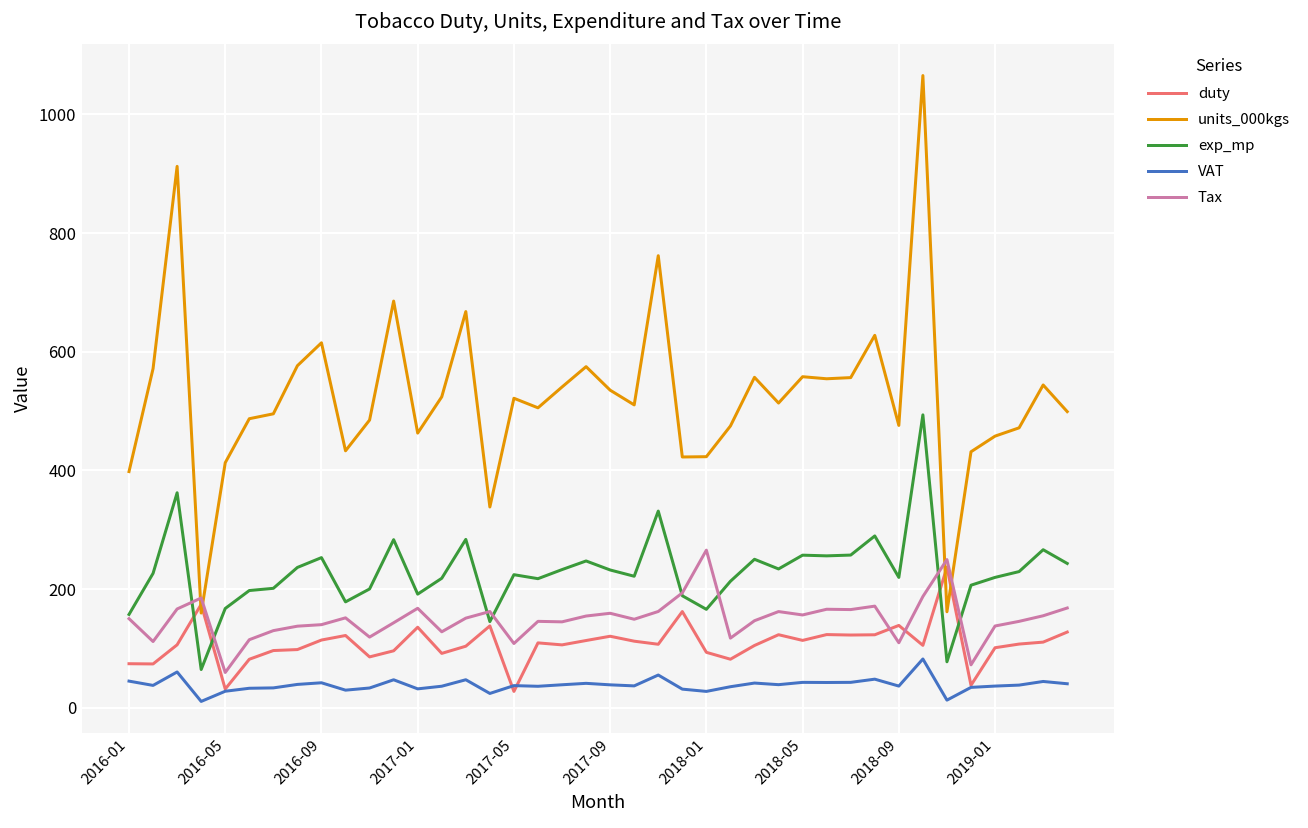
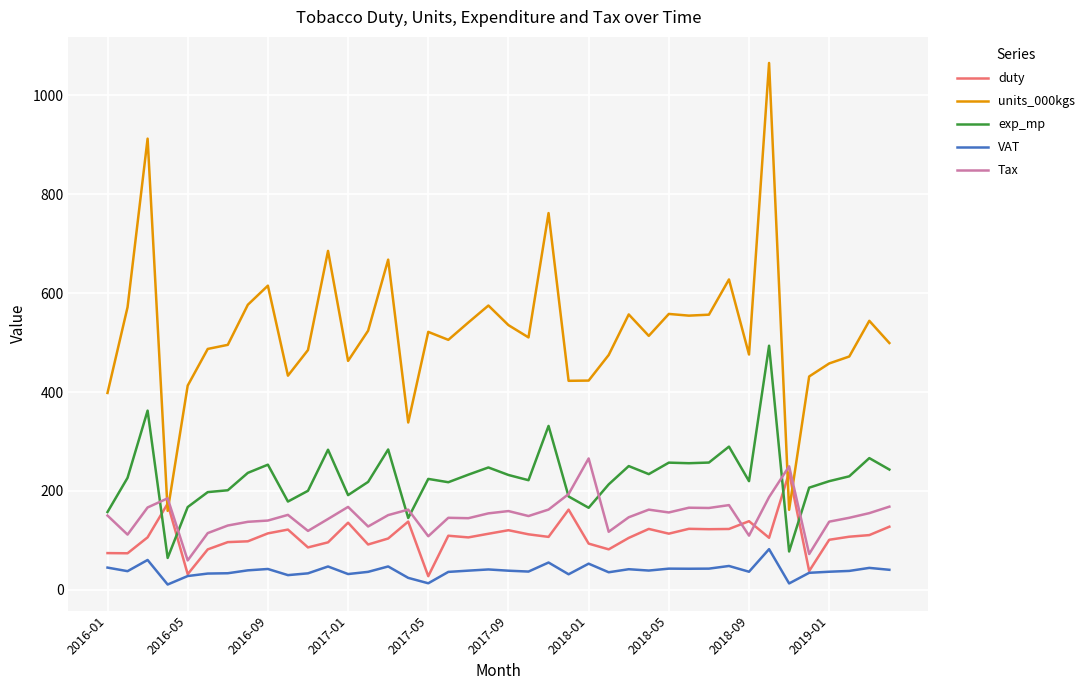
  {
    "duty": {
      "2016-01": 70,
      "2016-09": 110,
      "2017-01": 140,
      "2017-05": 30,
      "2017-09": 120,
      "2018-01": 90,
      "2018-05": 110,
      "2018-09": 140,
      "2019-01": 100
    },
    "units_000kgs": {
      "2016-01": 400,
      "2016-05": 410,
      "2016-09": 620,
      "2017-01": 460,
      "2017-05": 520,
      "2017-09": 540,
      "2018-01": 420,
      "2018-05": 560,
      "2018-09": 480,
      "2019-01": 460
    },
    "exp_mp": {
      "2016-01": 160,
      "2016-05": 170,
      "2016-09": 250,
      "2017-01": 190,
      "2017-05": 220,
      "2017-09": 230,
      "2018-01": 170,
      "2018-05": 260,
      "2018-09": 220,
      "2019-01": 220
    },
    "VAT": {
      "2016-01": 40,
      "2016-09": 40,
      "2017-01": 30,
-     "2017-05": 40,
+     "2017-05": 10,
      "2017-09": 40,
-     "2018-01": 30,
+     "2018-01": 50,
      "2018-05": 40,
      "2018-09": 40,
      "2019-01": 40
    },
    "Tax": {
      "2016-01": 150,
      "2016-05": 60,
      "2016-09": 140,
      "2017-01": 170,
      "2017-05": 110,
      "2017-09": 160,
      "2018-01": 270,
      "2018-05": 160,
      "2018-09": 110,
      "2019-01": 140
    }
  }
